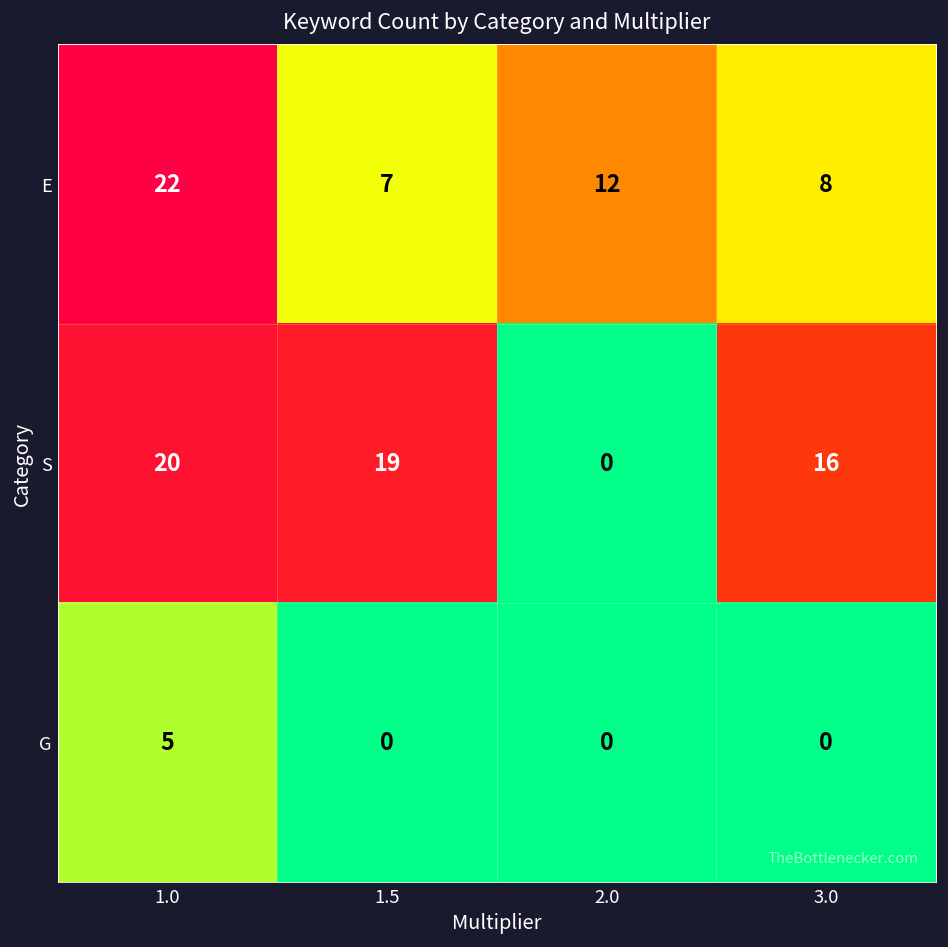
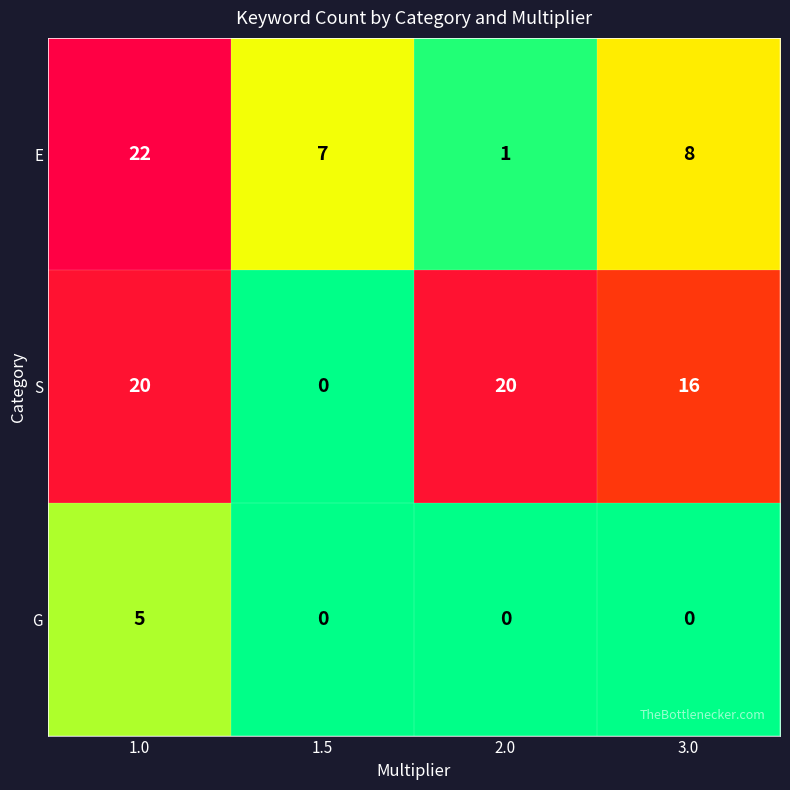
  {
    "E": {
      "1.0": 22,
      "1.5": 7,
-     "2.0": 12,
+     "2.0": 1,
      "3.0": 8
    },
    "S": {
      "1.0": 20,
-     "1.5": 19,
-     "2.0": 0,
+     "1.5": 0,
+     "2.0": 20,
      "3.0": 16
    },
    "G": {
      "1.0": 5,
      "1.5": 0,
      "2.0": 0
    }
  }
